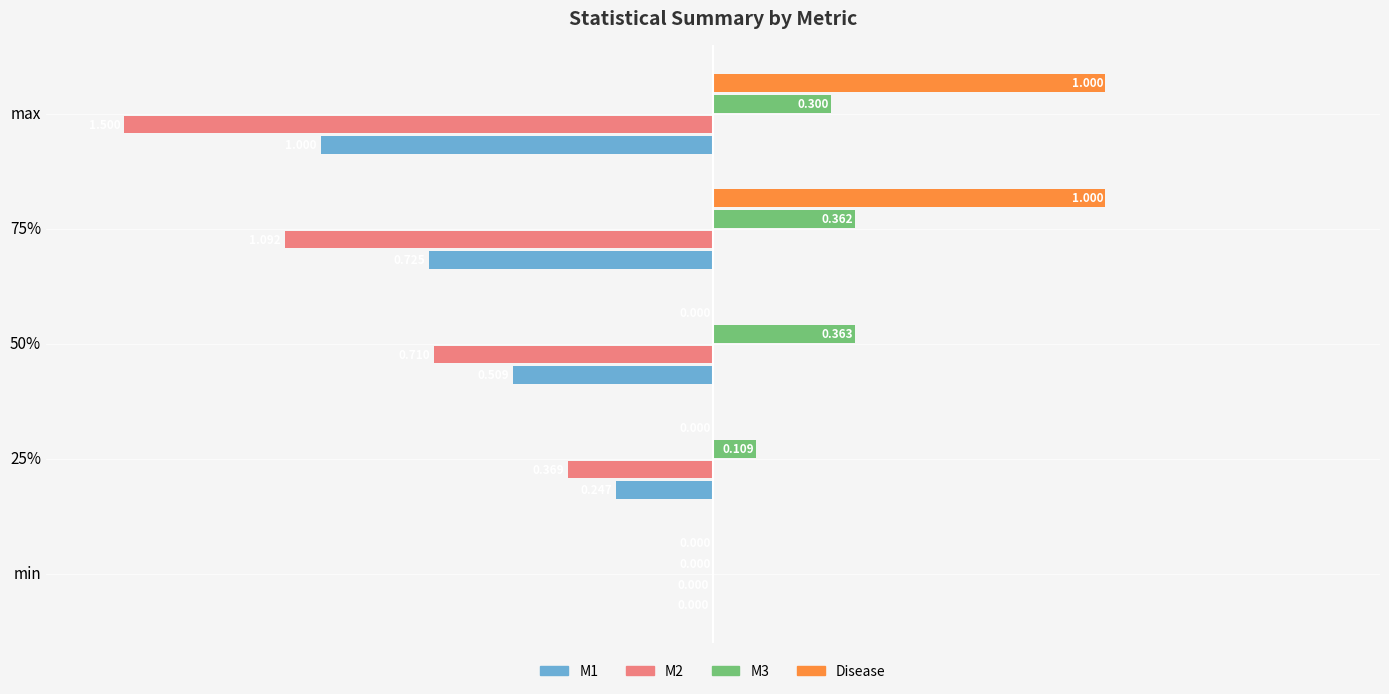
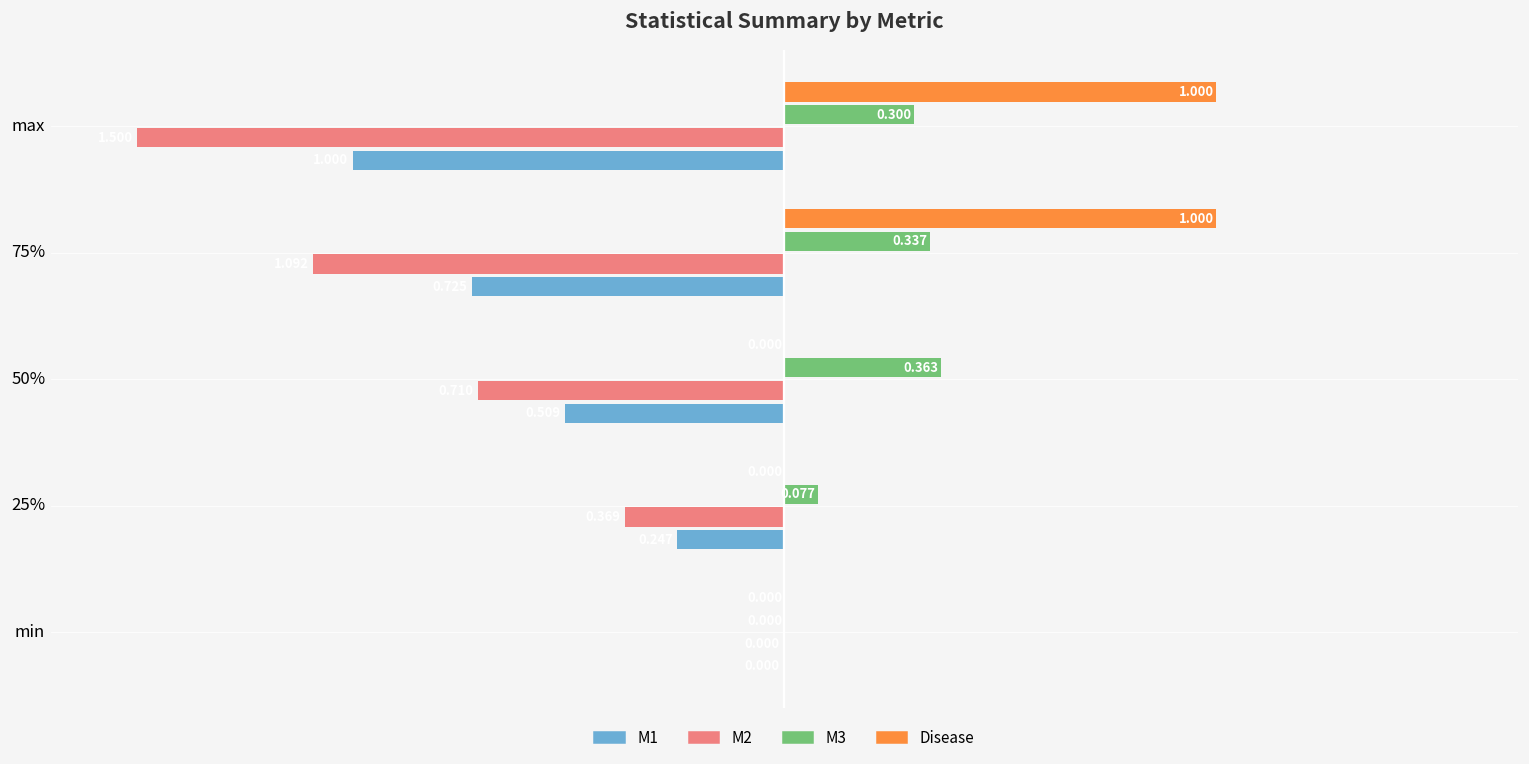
  {
    "M3": {
      "max": 0.300,
-     "75%": 0.362,
+     "75%": 0.337,
      "50%": 0.363,
-     "25%": 0.109
+     "25%": 0.077
    },
    "Disease": {
      "max": 1.000,
      "75%": 1.000
    }
  }
